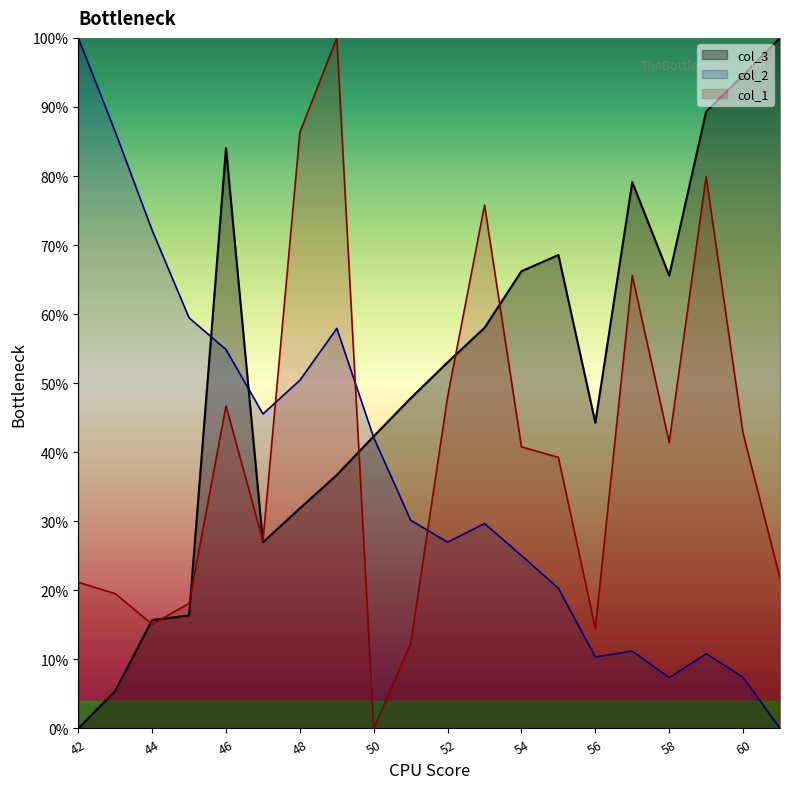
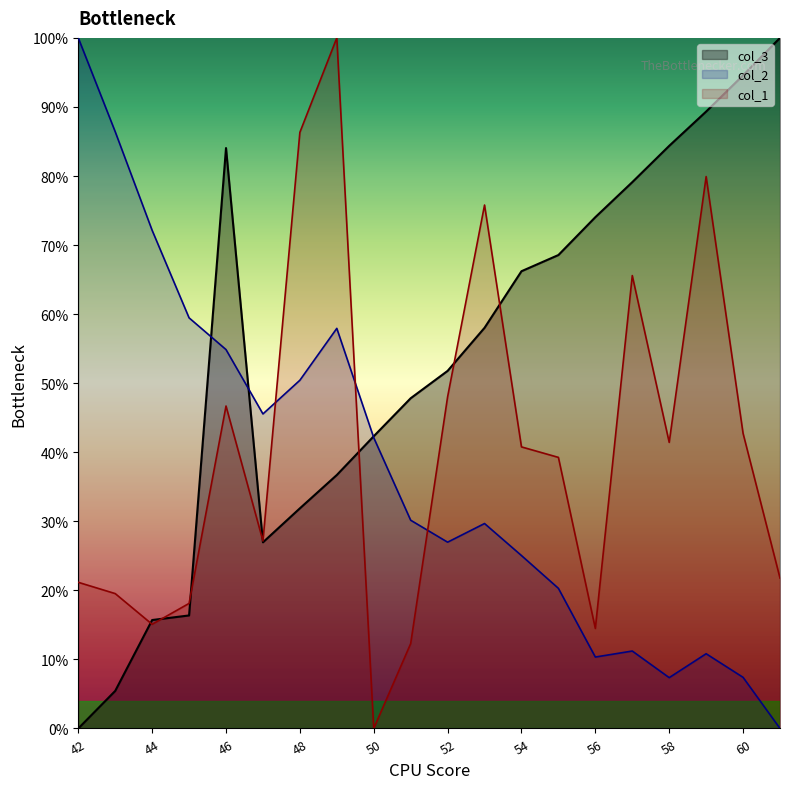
  {
    "col_3": {
      "44": "16%",
      "46": "84%",
      "48": "32%",
-     "52": "53%",
+     "52": "52%",
      "54": "66%",
-     "56": "44%",
-     "58": "66%"
+     "56": "74%",
+     "58": "84%"
    }
  }
